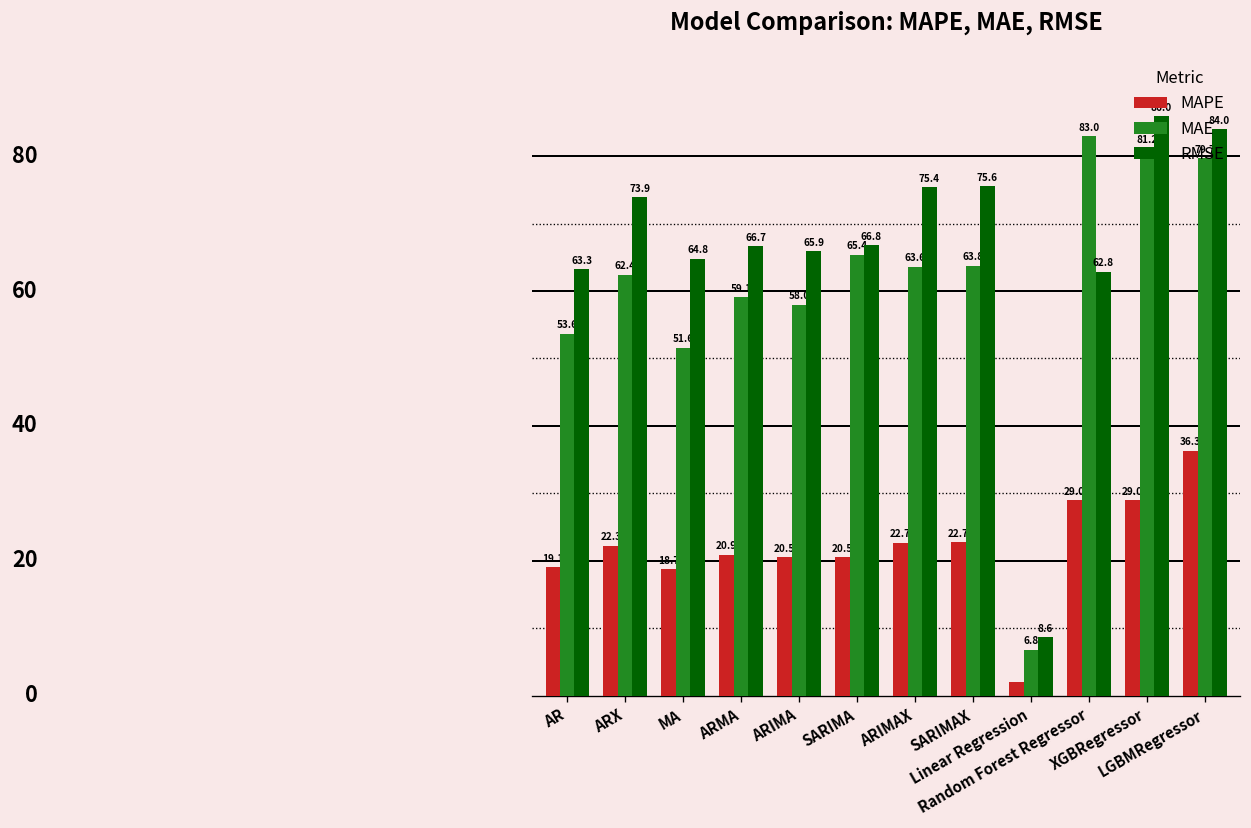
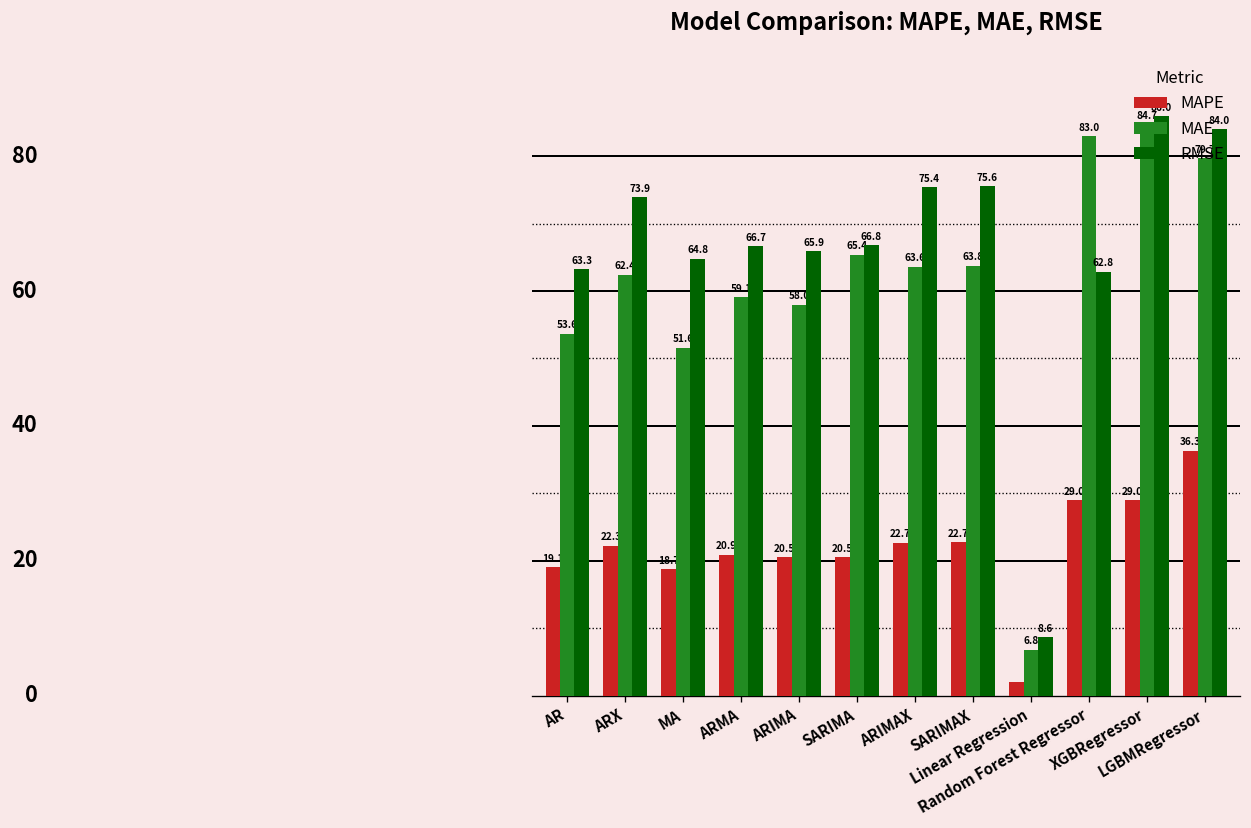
  {
    "MAPE": {
      "AR": 19.1,
      "ARX": 22.3,
      "MA": 18.7,
      "ARMA": 20.9,
      "ARIMA": 20.5,
      "SARIMA": 20.5,
      "ARIMAX": 22.7,
      "SARIMAX": 22.7,
      "Random Forest Regressor": 29.0,
      "XGBRegressor": 29.0,
      "LGBMRegressor": 36.3
    },
    "MAE": {
      "AR": 53.6,
      "ARX": 62.4,
      "MA": 51.6,
      "ARMA": 59.1,
      "ARIMA": 58.0,
      "SARIMA": 65.4,
      "ARIMAX": 63.6,
      "SARIMAX": 63.8,
      "Linear Regression": 6.8,
      "Random Forest Regressor": 83.0,
-     "XGBRegressor": 81.2,
+     "XGBRegressor": 84.7,
      "LGBMRegressor": 79.7
    },
    "RMSE": {
      "AR": 63.3,
      "ARX": 73.9,
      "MA": 64.8,
      "ARMA": 66.7,
      "ARIMA": 65.9,
      "SARIMA": 66.8,
      "ARIMAX": 75.4,
      "SARIMAX": 75.6,
      "Linear Regression": 8.6,
      "Random Forest Regressor": 62.8,
      "XGBRegressor": 86.0,
      "LGBMRegressor": 84.0
    }
  }
